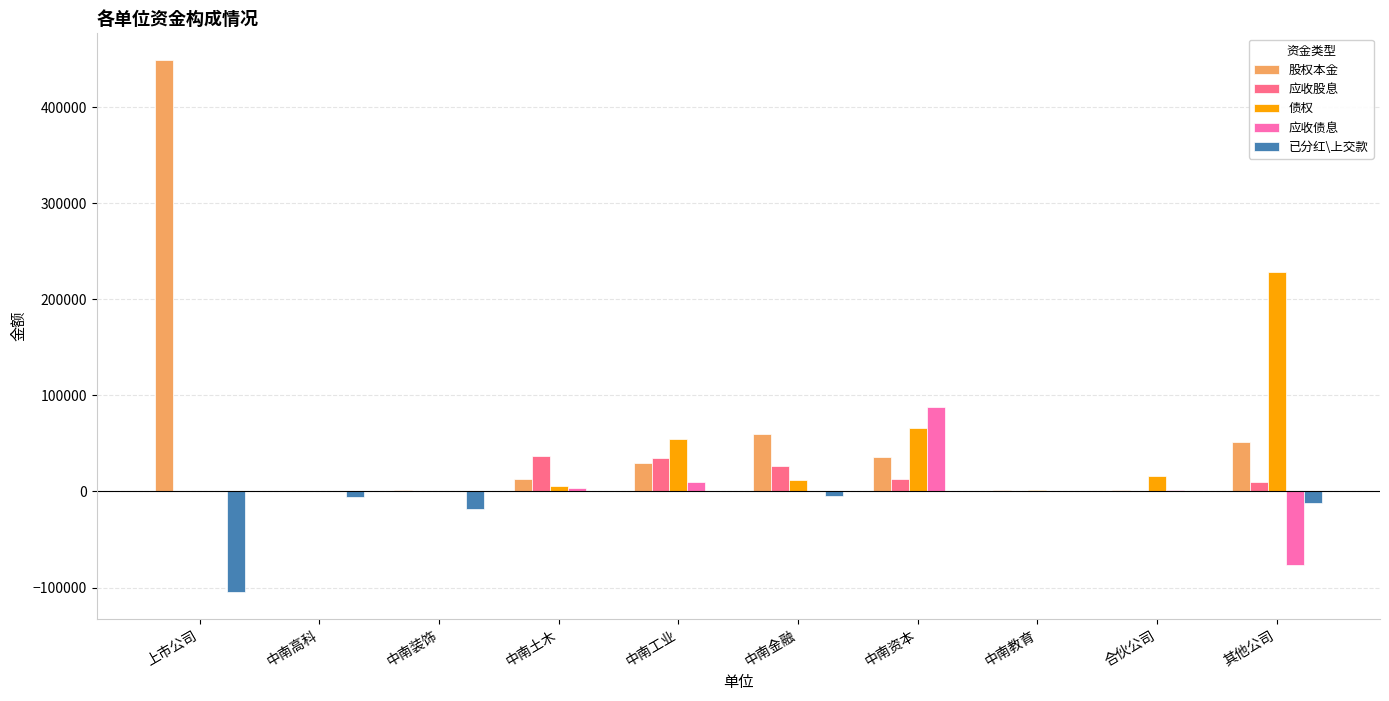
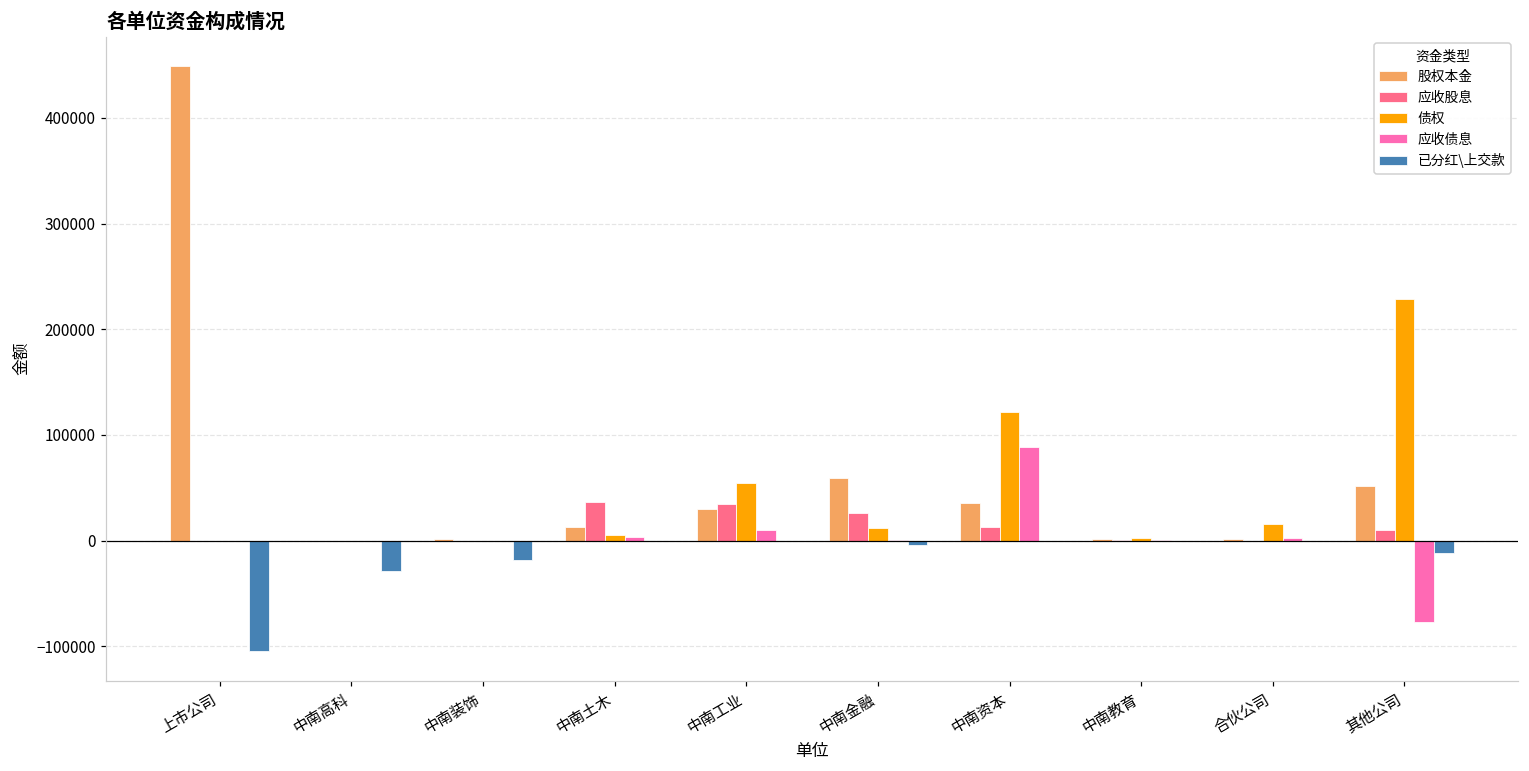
  {
    "股权本金": {
      "上市公司": 450000,
      "中南高科": 0,
      "中南土木": 10000,
      "中南工业": 30000,
      "中南金融": 60000,
      "中南资本": 40000,
      "其他公司": 50000
    },
    "债权": {
      "上市公司": 0,
      "中南高科": 0,
      "中南装饰": 0,
      "中南土木": 10000,
      "中南工业": 50000,
      "中南金融": 10000,
-     "中南资本": 70000,
+     "中南资本": 120000,
      "合伙公司": 20000,
      "其他公司": 230000
    },
    "已分红\\上交款": {
      "上市公司": -100000,
-     "中南高科": -10000,
+     "中南高科": -30000,
      "中南装饰": -20000,
      "中南土木": 0,
      "中南工业": 0,
      "中南金融": 0,
      "中南资本": 0,
      "中南教育": 0,
      "合伙公司": 0,
      "其他公司": -10000
    }
  }
